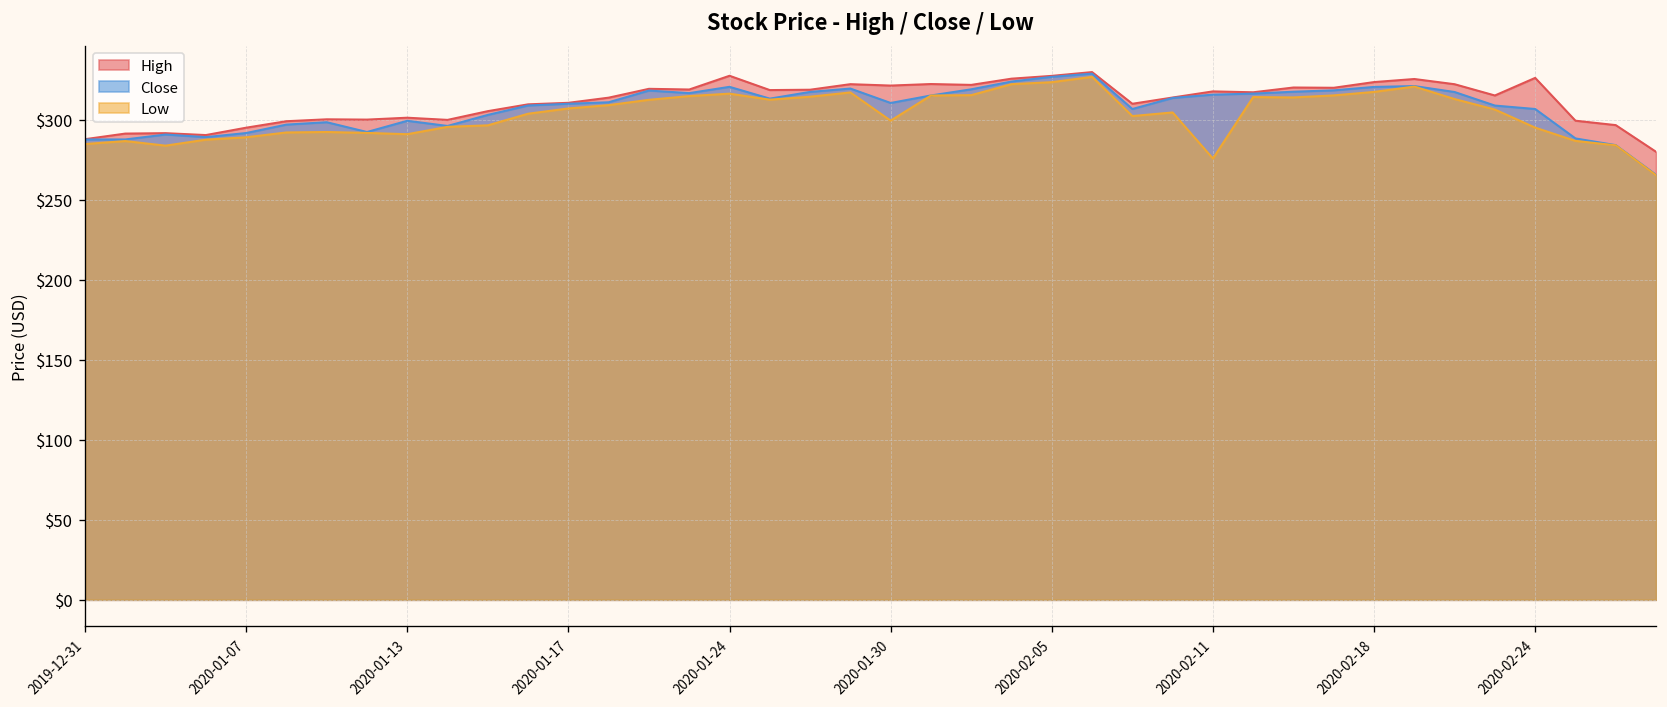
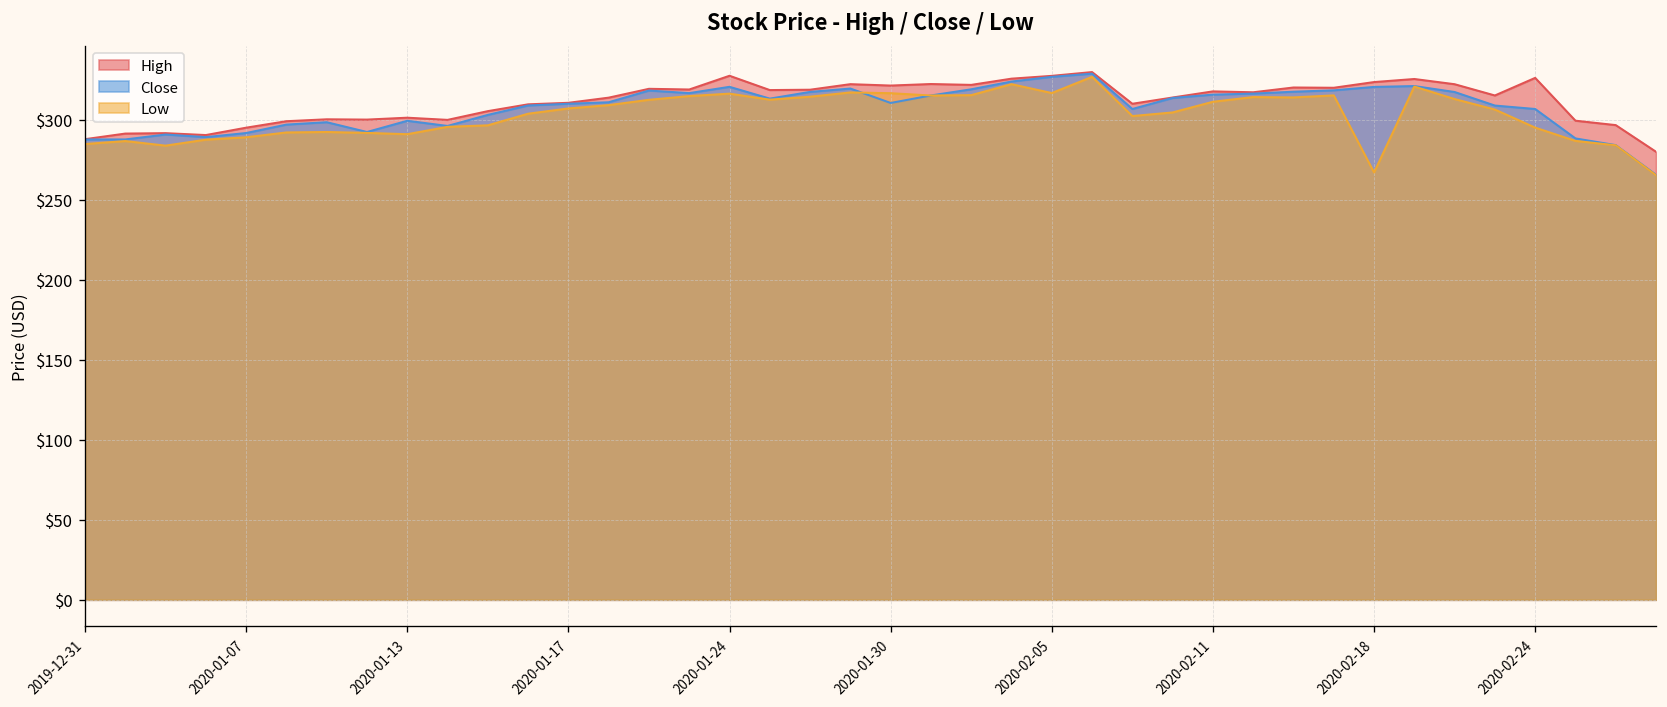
  {
    "High": {
      "2020-01-07": "$295",
      "2020-01-13": "$301",
      "2020-01-24": "$328",
      "2020-01-30": "$321",
      "2020-02-11": "$318",
      "2020-02-18": "$324",
      "2020-02-24": "$326"
    },
    "Close": {
      "2020-01-07": "$292",
      "2020-01-13": "$299",
      "2020-01-24": "$321",
      "2020-01-30": "$311",
      "2020-02-11": "$316",
      "2020-02-18": "$321",
      "2020-02-24": "$307"
    },
    "Low": {
      "2019-12-31": "$285",
      "2020-01-07": "$289",
      "2020-01-13": "$291",
      "2020-01-17": "$307",
      "2020-01-24": "$316",
-     "2020-01-30": "$299",
-     "2020-02-05": "$324",
-     "2020-02-11": "$276",
-     "2020-02-18": "$317",
+     "2020-01-30": "$317",
+     "2020-02-05": "$317",
+     "2020-02-11": "$311",
+     "2020-02-18": "$267",
      "2020-02-24": "$295"
    }
  }
